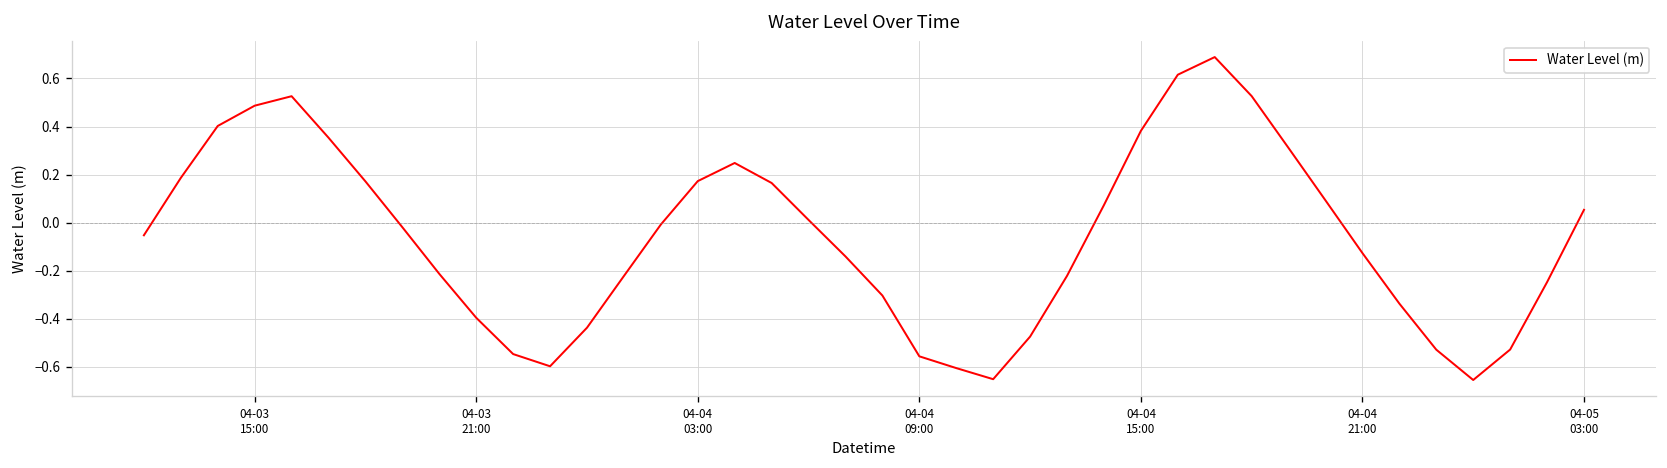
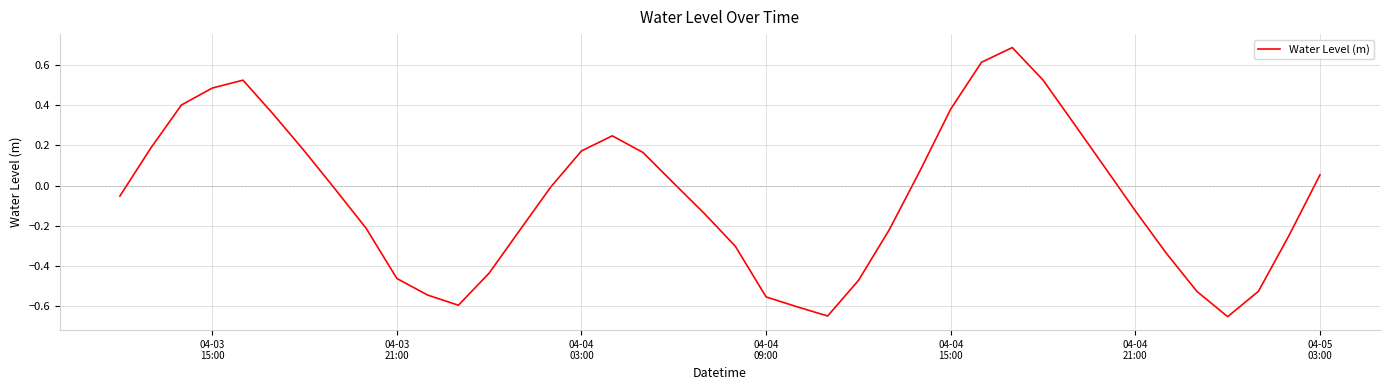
  {
    "04-03 15:00": 0.49,
-   "04-03 21:00": -0.40,
+   "04-03 21:00": -0.46,
    "04-04 03:00": 0.17,
    "04-04 09:00": -0.56,
    "04-04 15:00": 0.38,
    "04-04 21:00": -0.13,
    "04-05 03:00": 0.05
  }
